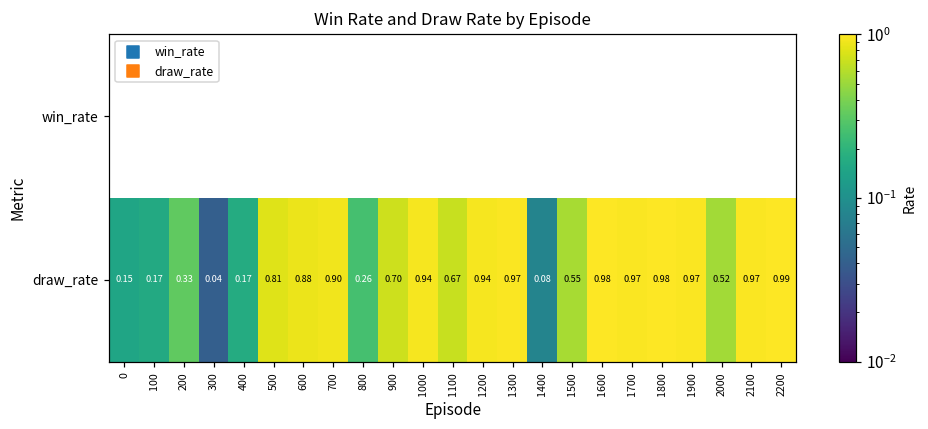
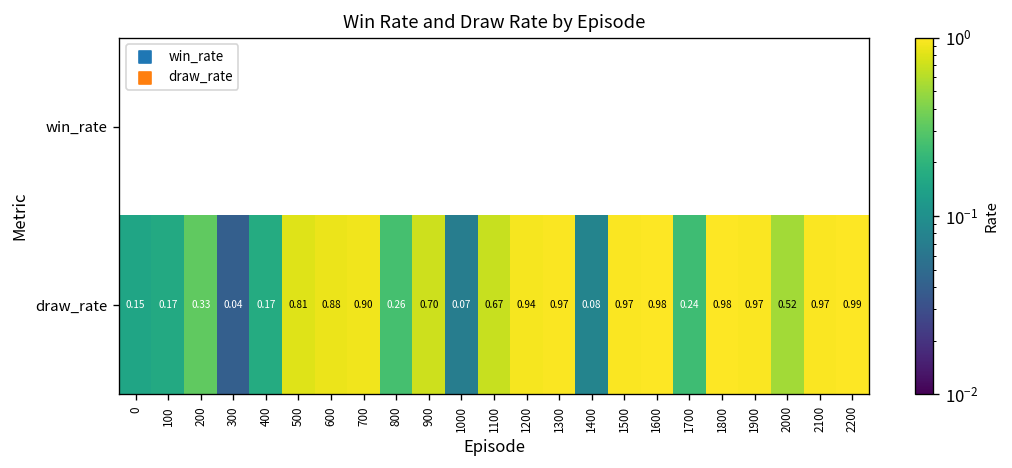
  {
    "draw_rate": {
      "0": 0.15,
      "100": 0.17,
      "200": 0.33,
      "300": 0.04,
      "400": 0.17,
      "500": 0.81,
      "600": 0.88,
      "700": 0.90,
      "800": 0.26,
      "900": 0.70,
-     "1000": 0.94,
+     "1000": 0.07,
      "1100": 0.67,
      "1200": 0.94,
      "1300": 0.97,
      "1400": 0.08,
-     "1500": 0.55,
+     "1500": 0.97,
      "1600": 0.98,
-     "1700": 0.97,
+     "1700": 0.24,
      "1800": 0.98,
      "1900": 0.97,
      "2000": 0.52,
      "2100": 0.97,
      "2200": 0.99
    }
  }
